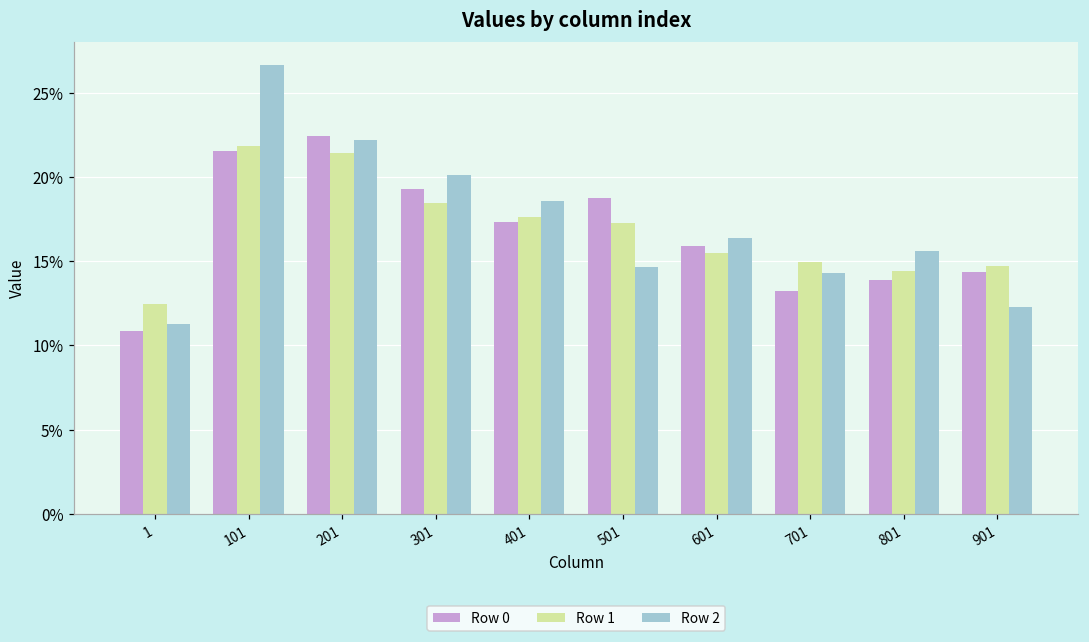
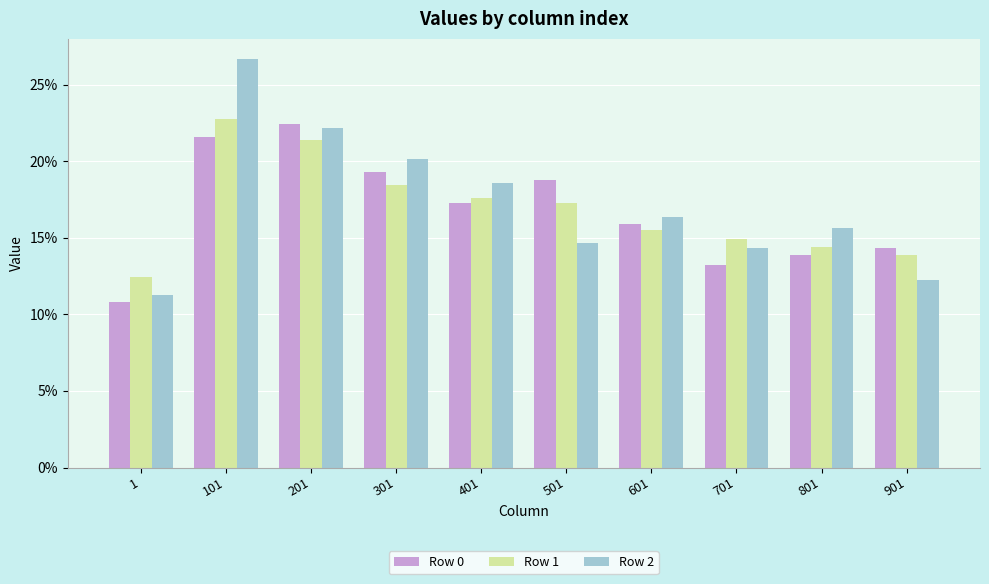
  {
    "Row 1": {
      "1": "12.5%",
-     "101": "21.8%",
+     "101": "22.7%",
      "201": "21.4%",
      "301": "18.5%",
      "401": "17.6%",
      "501": "17.3%",
      "601": "15.5%",
      "701": "14.9%",
      "801": "14.4%",
-     "901": "14.7%"
+     "901": "13.9%"
    }
  }
